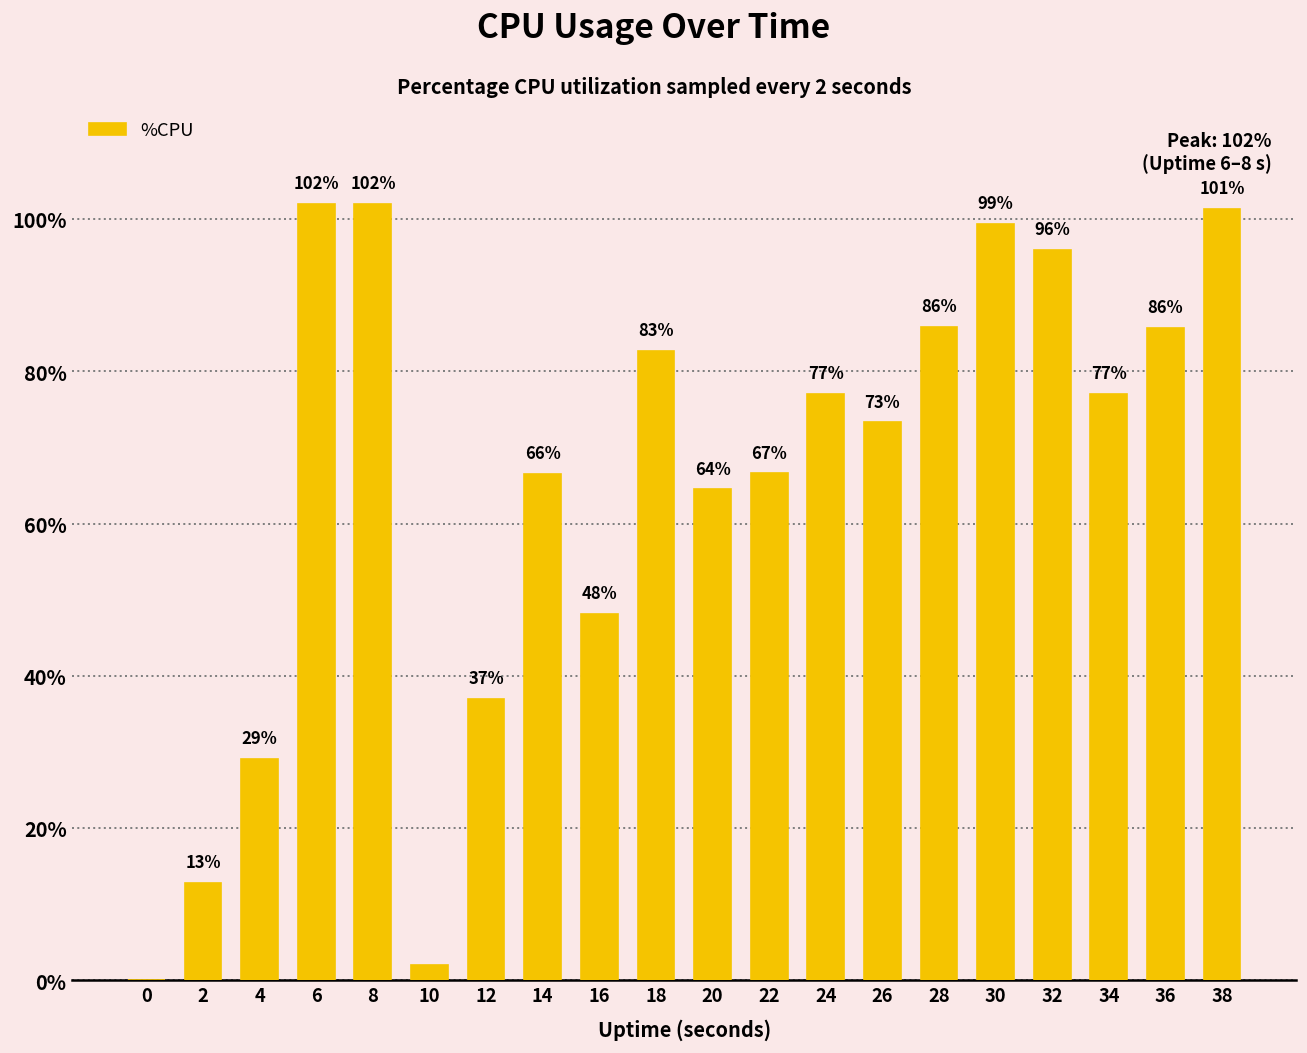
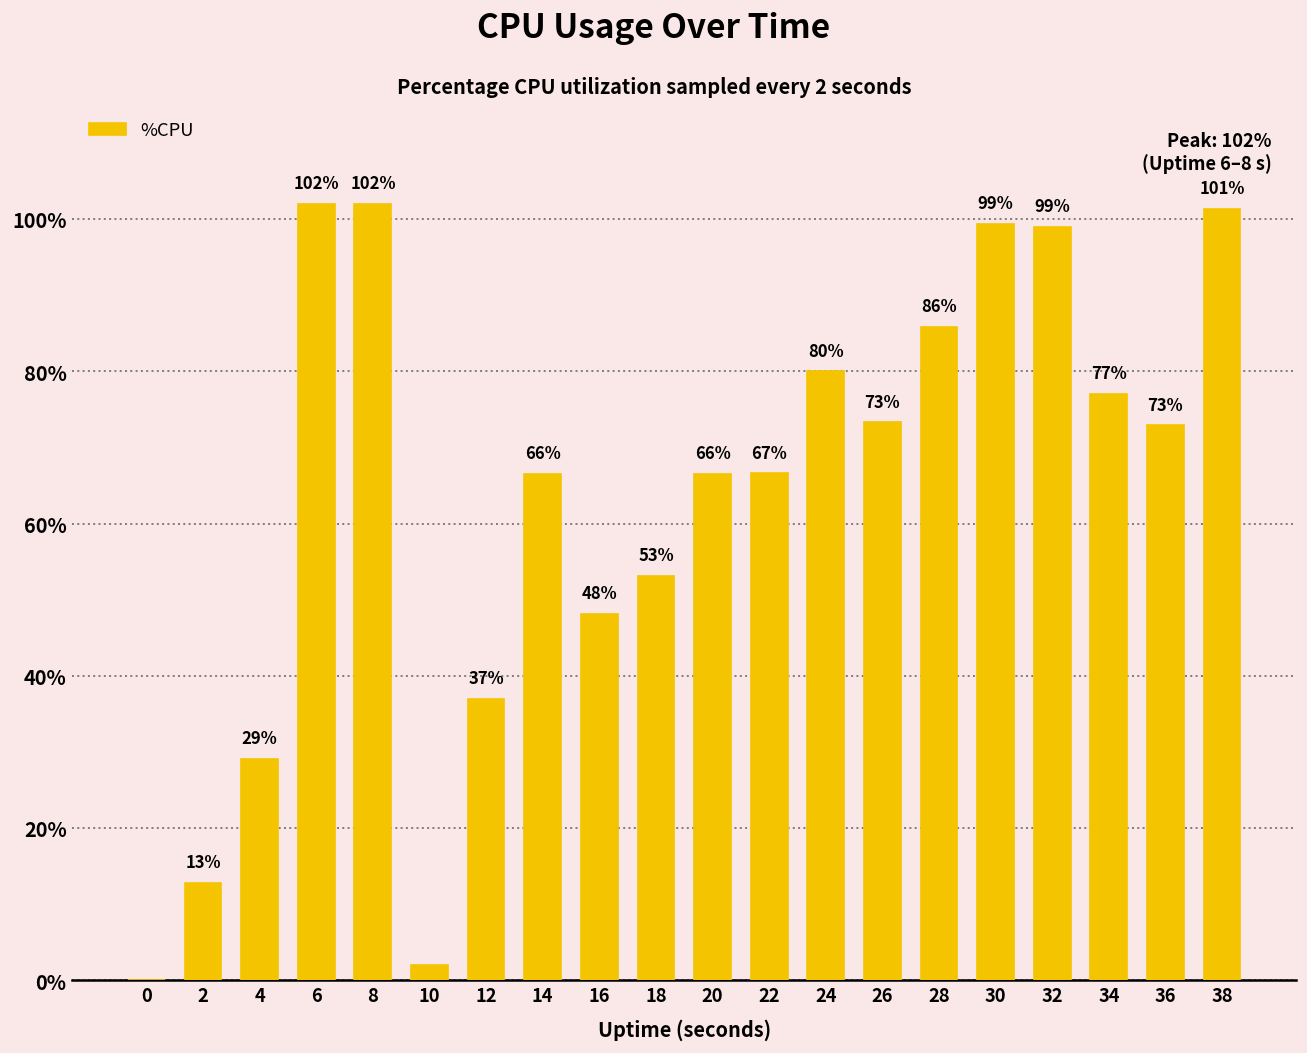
  {
    "2": "13%",
    "4": "29%",
    "6": "102%",
    "8": "102%",
    "12": "37%",
    "14": "66%",
    "16": "48%",
-   "18": "83%",
-   "20": "64%",
+   "18": "53%",
+   "20": "66%",
    "22": "67%",
-   "24": "77%",
+   "24": "80%",
    "26": "73%",
    "28": "86%",
    "30": "99%",
-   "32": "96%",
+   "32": "99%",
    "34": "77%",
-   "36": "86%",
+   "36": "73%",
    "38": "101%"
  }
